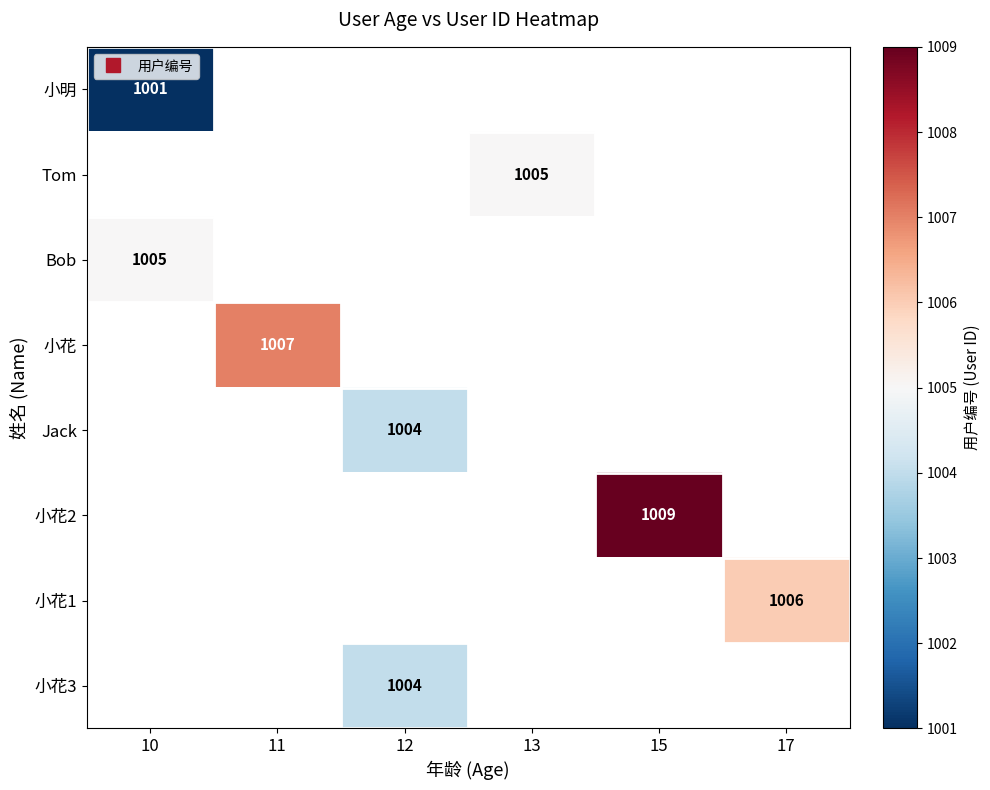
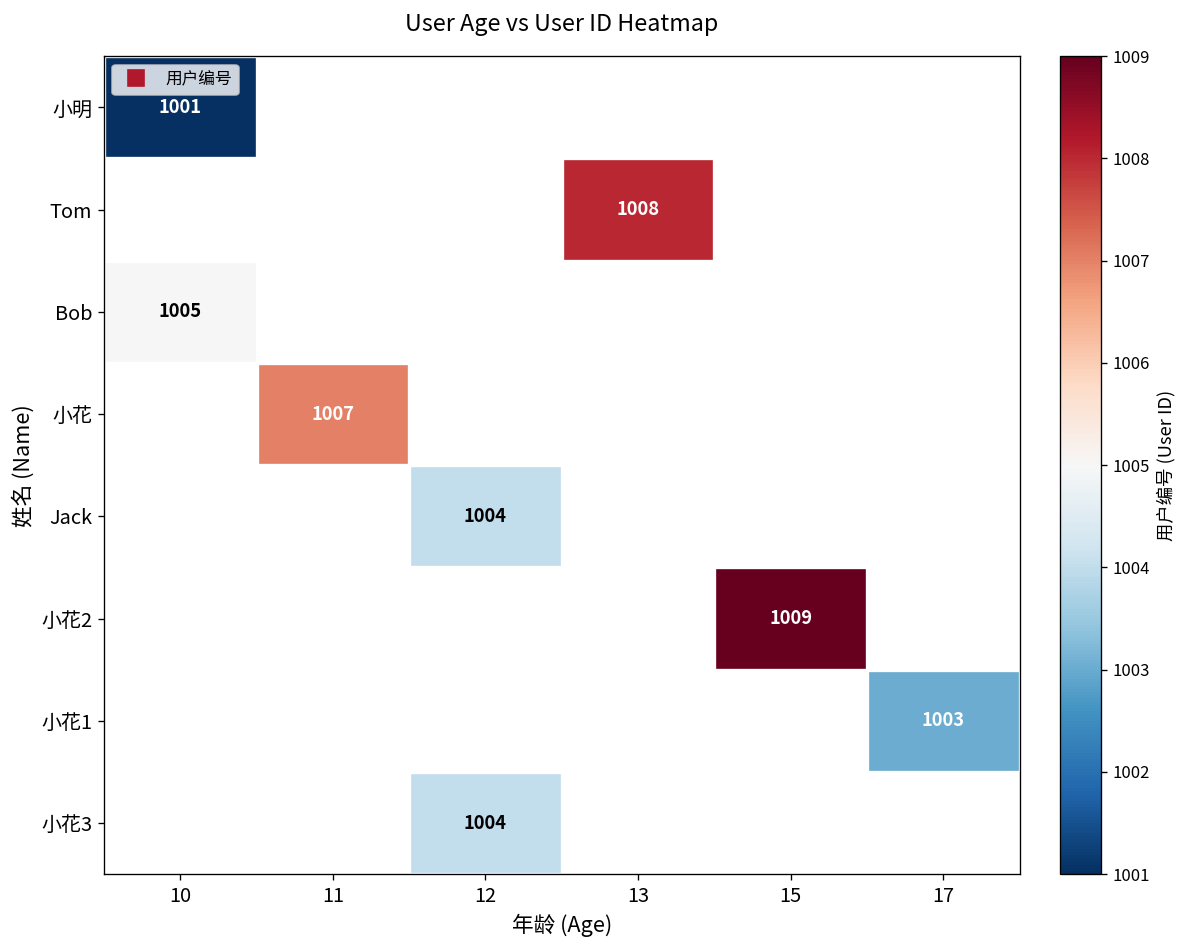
  {
    "小明": {
      "10": 1001
    },
    "Tom": {
-     "13": 1005
+     "13": 1008
    },
    "Bob": {
      "10": 1005
    },
    "小花": {
      "11": 1007
    },
    "Jack": {
      "12": 1004
    },
    "小花2": {
      "15": 1009
    },
    "小花1": {
-     "17": 1006
+     "17": 1003
    },
    "小花3": {
      "12": 1004
    }
  }
